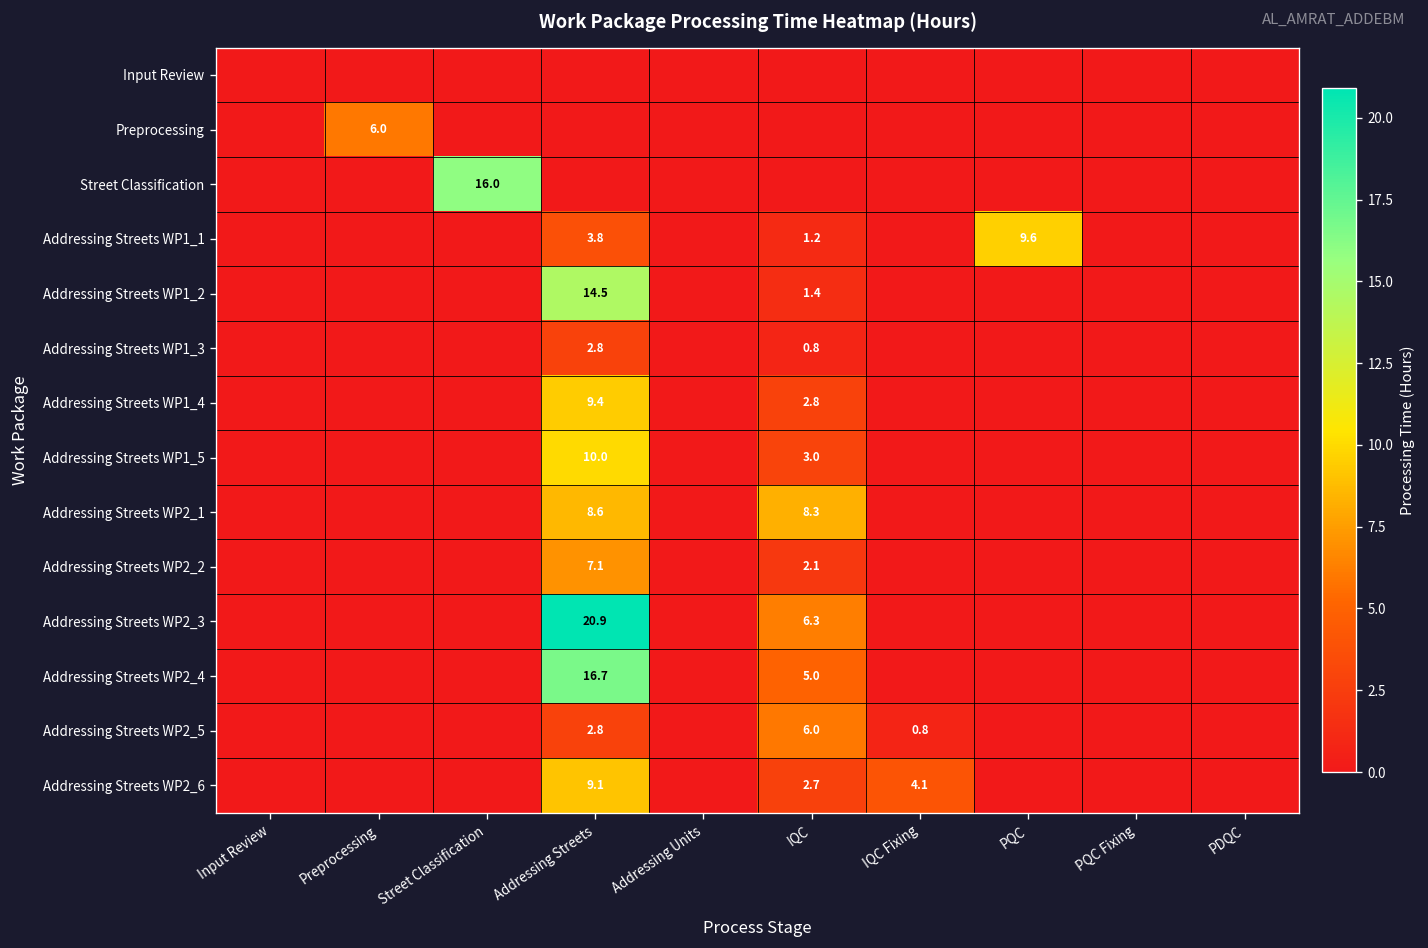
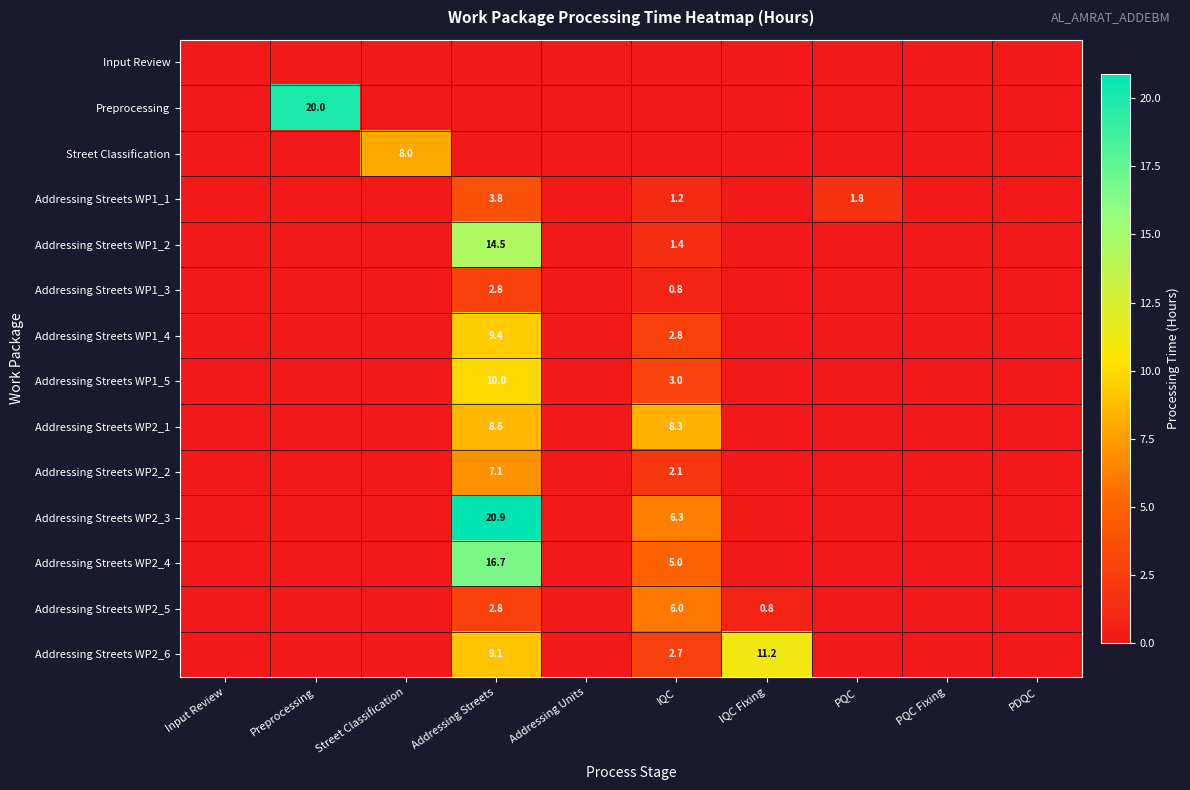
  {
    "Preprocessing": {
-     "Preprocessing": 6.0
+     "Preprocessing": 20.0
    },
    "Street Classification": {
-     "Street Classification": 16.0
+     "Street Classification": 8.0
    },
    "Addressing Streets WP1_1": {
      "Addressing Streets": 3.8,
      "IQC": 1.2,
-     "PQC": 9.6
+     "PQC": 1.8
    },
    "Addressing Streets WP1_2": {
      "Addressing Streets": 14.5,
      "IQC": 1.4
    },
    "Addressing Streets WP1_3": {
      "Addressing Streets": 2.8,
      "IQC": 0.8
    },
    "Addressing Streets WP1_4": {
      "Addressing Streets": 9.4,
      "IQC": 2.8
    },
    "Addressing Streets WP1_5": {
      "Addressing Streets": 10.0,
      "IQC": 3.0
    },
    "Addressing Streets WP2_1": {
      "Addressing Streets": 8.6,
      "IQC": 8.3
    },
    "Addressing Streets WP2_2": {
      "Addressing Streets": 7.1,
      "IQC": 2.1
    },
    "Addressing Streets WP2_3": {
      "Addressing Streets": 20.9,
      "IQC": 6.3
    },
    "Addressing Streets WP2_4": {
      "Addressing Streets": 16.7,
      "IQC": 5.0
    },
    "Addressing Streets WP2_5": {
      "Addressing Streets": 2.8,
      "IQC": 6.0,
      "IQC Fixing": 0.8
    },
    "Addressing Streets WP2_6": {
      "Addressing Streets": 9.1,
      "IQC": 2.7,
-     "IQC Fixing": 4.1
+     "IQC Fixing": 11.2
    }
  }
